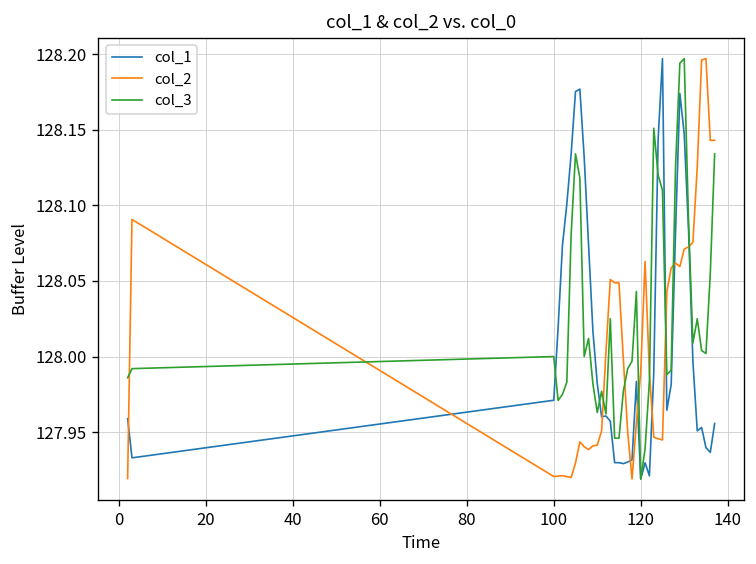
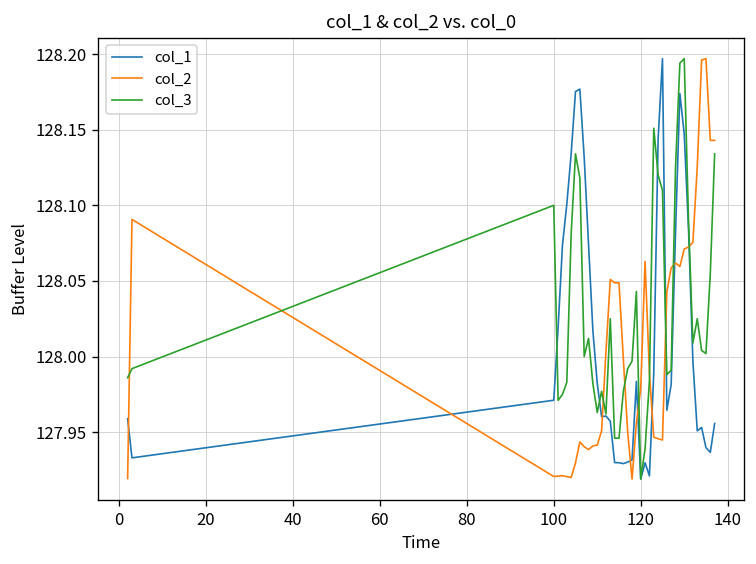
  {
    "col_1": {
      "100": 127.971
    },
    "col_2": {
      "100": 127.921,
-     "120": 127.990
+     "120": 127.979
    },
    "col_3": {
-     "100": 128.0
+     "100": 128.1
    }
  }
